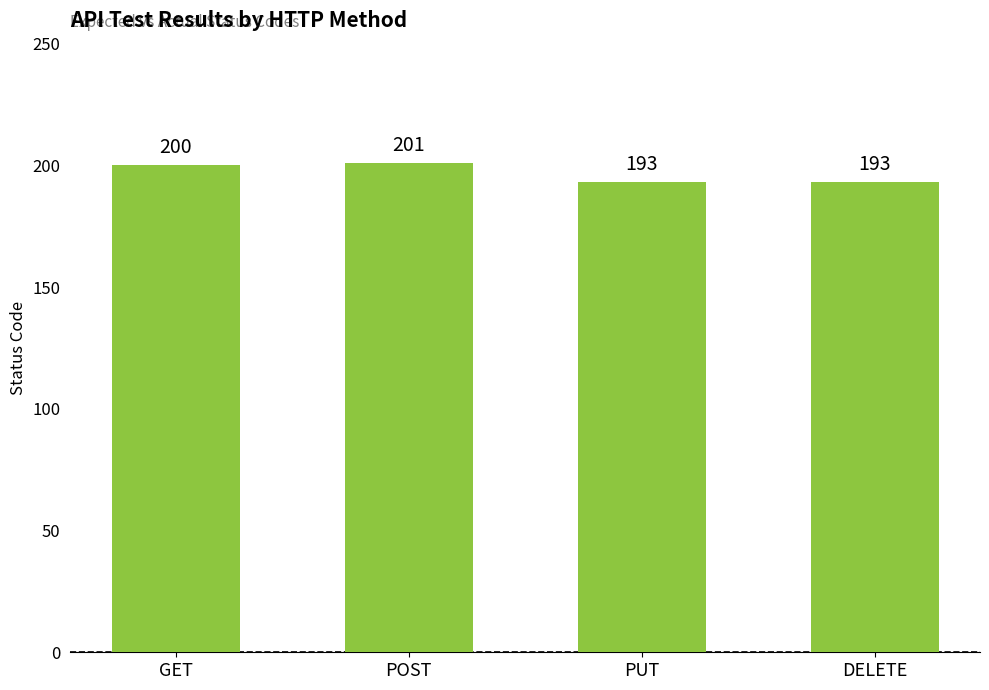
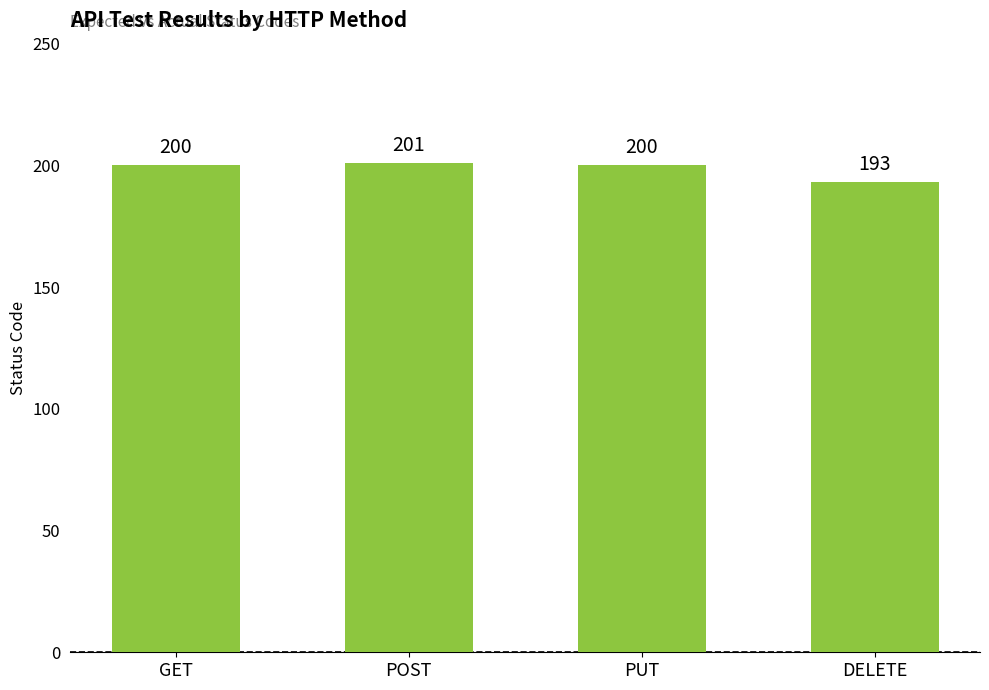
  {
    "GET": 200,
    "POST": 201,
-   "PUT": 193,
+   "PUT": 200,
    "DELETE": 193
  }
